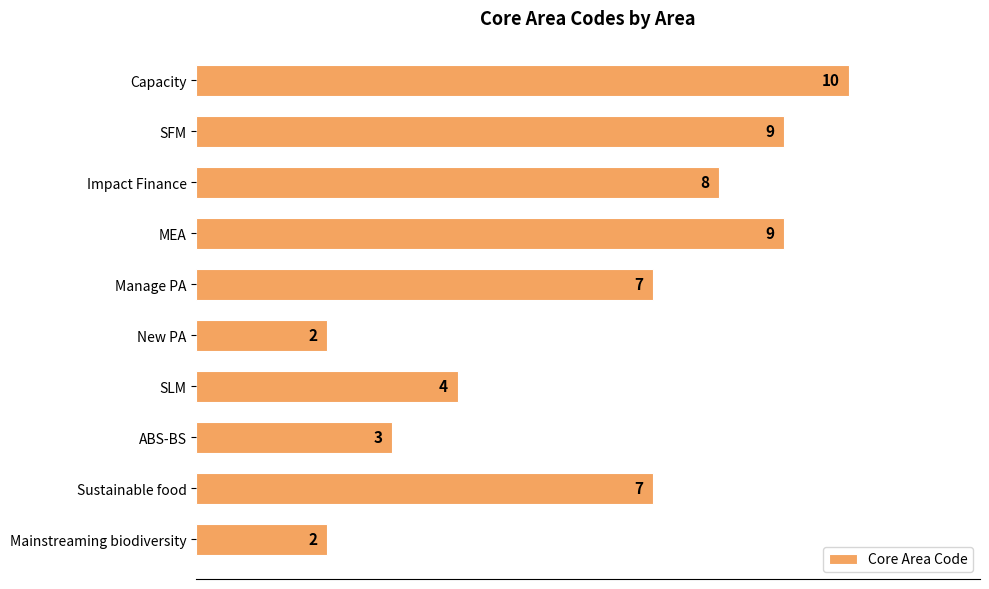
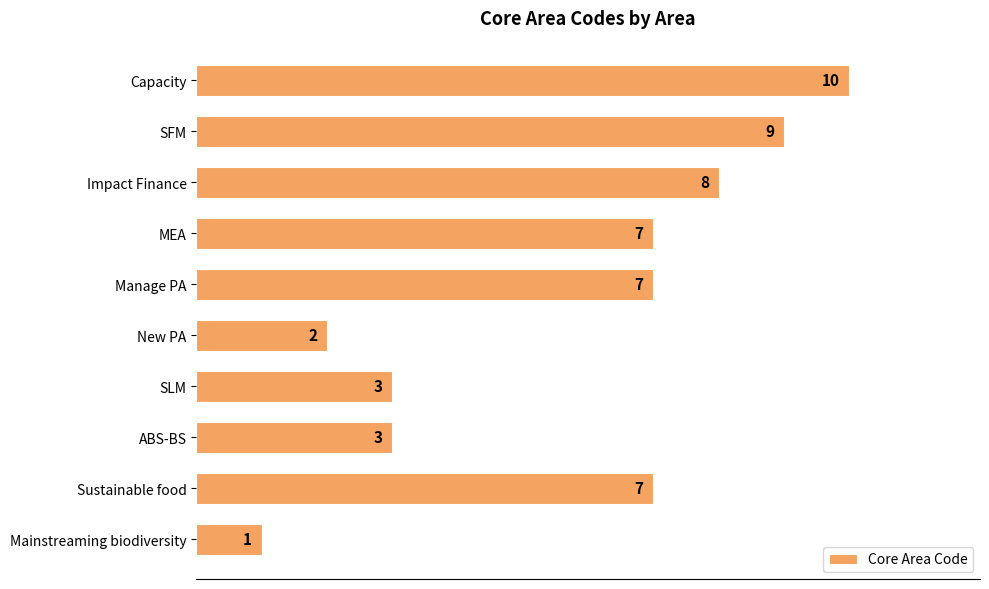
  {
    "Capacity": 10,
    "SFM": 9,
    "Impact Finance": 8,
-   "MEA": 9,
+   "MEA": 7,
    "Manage PA": 7,
    "New PA": 2,
-   "SLM": 4,
+   "SLM": 3,
    "ABS-BS": 3,
    "Sustainable food": 7,
-   "Mainstreaming biodiversity": 2
+   "Mainstreaming biodiversity": 1
  }
